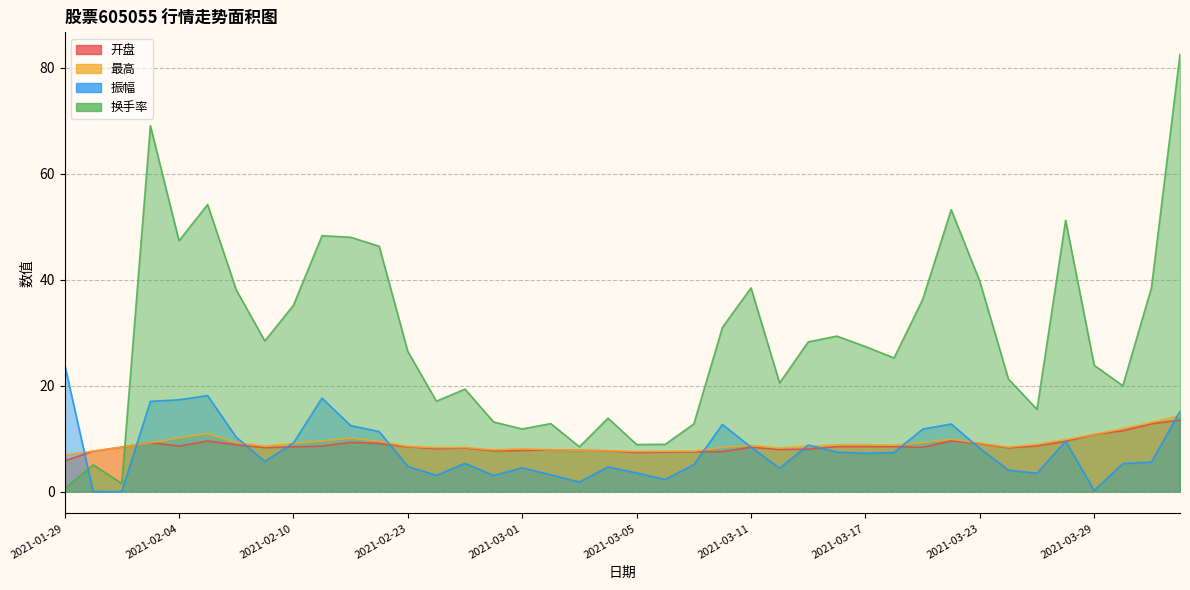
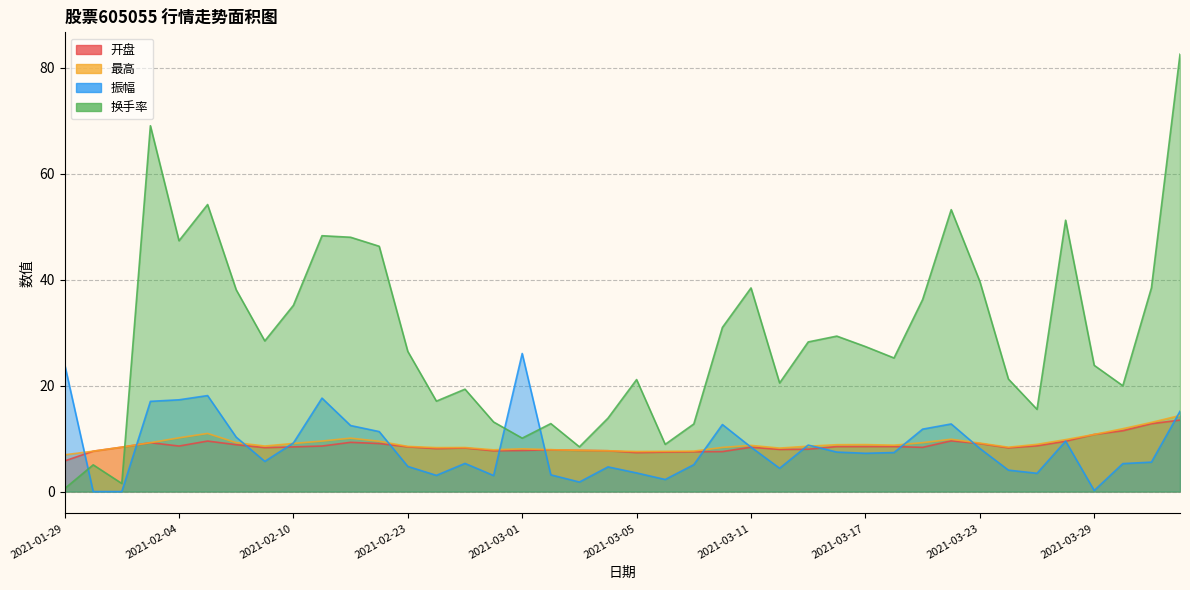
  {
    "开盘": {
      "2021-01-29": 6,
      "2021-02-04": 9,
      "2021-02-10": 8
    },
    "最高": {
      "2021-01-29": 7,
      "2021-02-04": 10
    },
    "振幅": {
      "2021-01-29": 24,
      "2021-02-04": 17,
      "2021-02-23": 5,
-     "2021-03-01": 4,
+     "2021-03-01": 26,
      "2021-03-05": 4,
      "2021-03-17": 7,
      "2021-03-23": 8,
      "2021-03-29": 0
    },
    "换手率": {
      "2021-01-29": 1,
      "2021-02-04": 47,
      "2021-02-10": 35,
      "2021-02-23": 26,
-     "2021-03-01": 12,
-     "2021-03-05": 9,
+     "2021-03-01": 10,
+     "2021-03-05": 21,
      "2021-03-11": 38,
      "2021-03-17": 27,
      "2021-03-23": 40,
      "2021-03-29": 24
    }
  }
